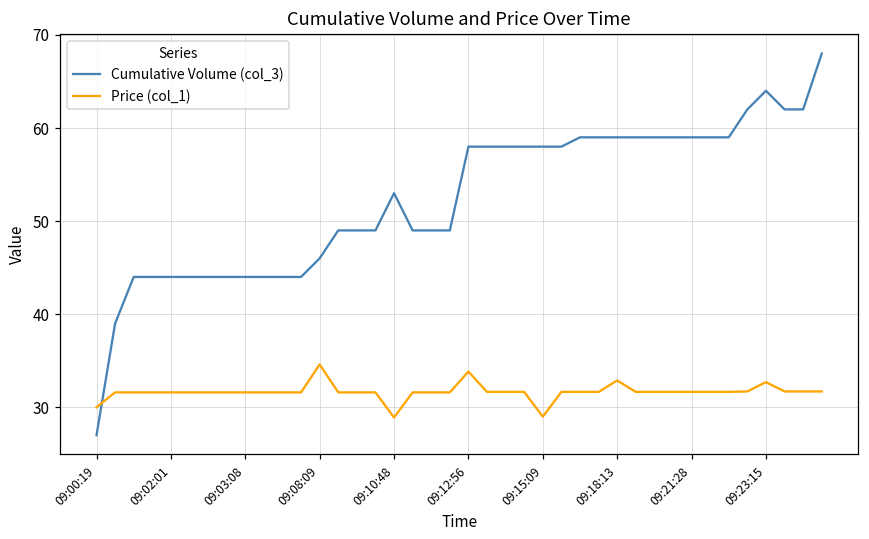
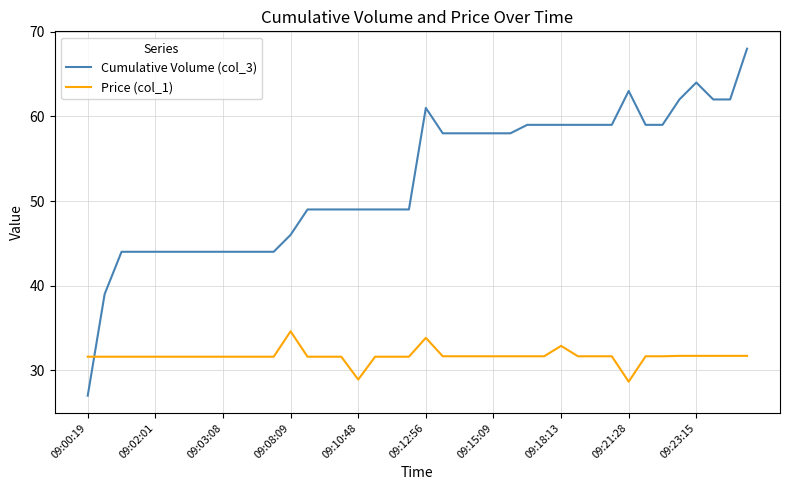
  {
    "Cumulative Volume (col_3)": {
      "09:00:19": 27,
      "09:02:01": 44,
      "09:03:08": 44,
      "09:08:09": 46,
-     "09:10:48": 53,
-     "09:12:56": 58,
+     "09:10:48": 49,
+     "09:12:56": 61,
      "09:15:09": 58,
      "09:18:13": 59,
-     "09:21:28": 59,
+     "09:21:28": 63,
      "09:23:15": 64
    },
    "Price (col_1)": {
-     "09:00:19": 30,
+     "09:00:19": 32,
      "09:02:01": 32,
      "09:03:08": 32,
      "09:08:09": 35,
      "09:10:48": 29,
      "09:12:56": 34,
-     "09:15:09": 29,
+     "09:15:09": 32,
      "09:18:13": 33,
-     "09:21:28": 32,
-     "09:23:15": 33
+     "09:21:28": 29,
+     "09:23:15": 32
    }
  }
